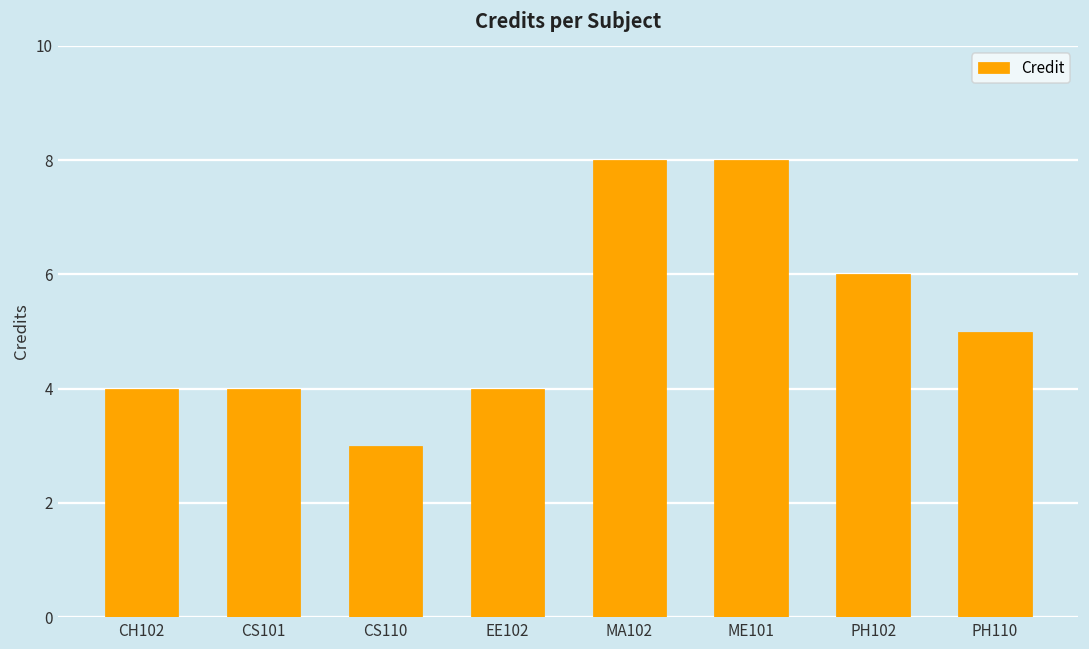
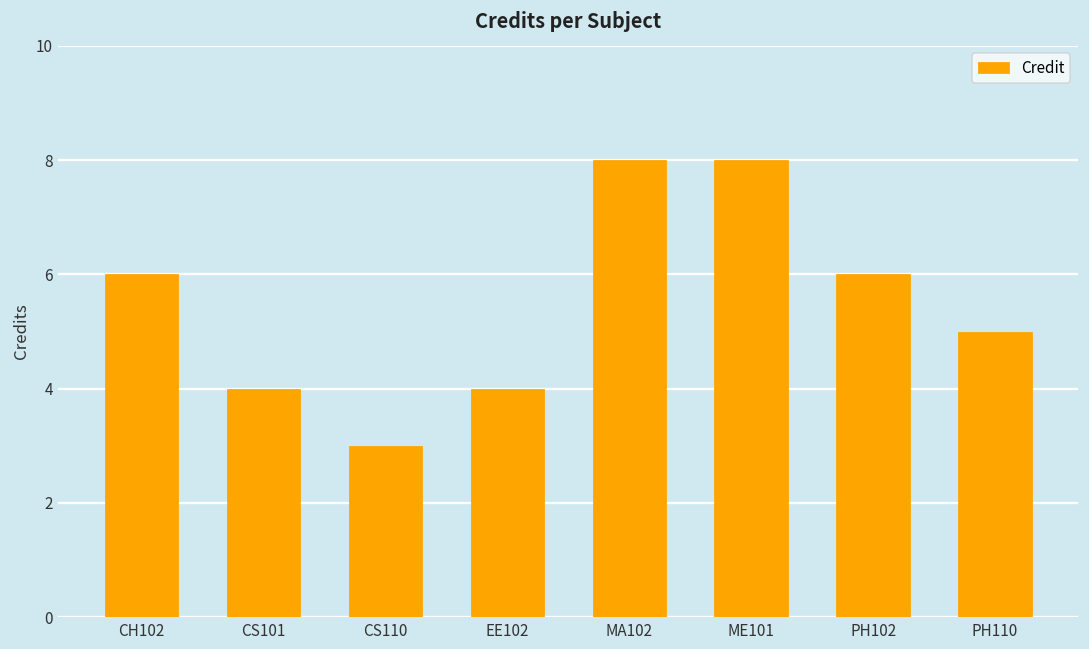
  {
-   "CH102": 4,
+   "CH102": 6,
    "CS101": 4,
    "CS110": 3,
    "EE102": 4,
    "MA102": 8,
    "ME101": 8,
    "PH102": 6,
    "PH110": 5
  }
